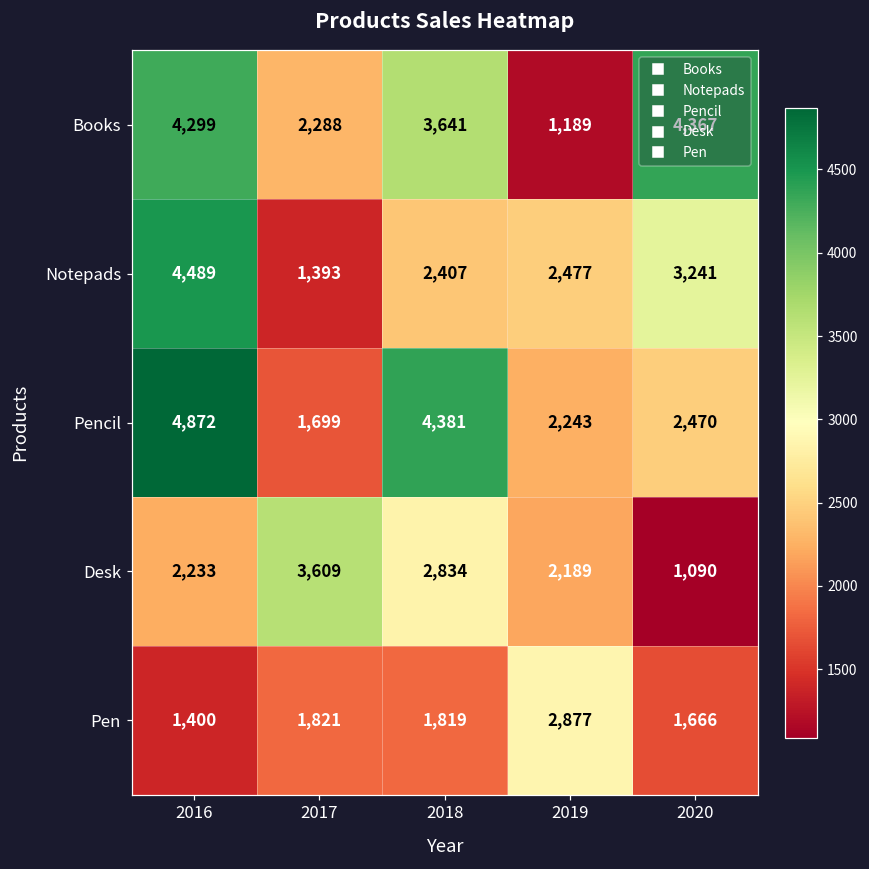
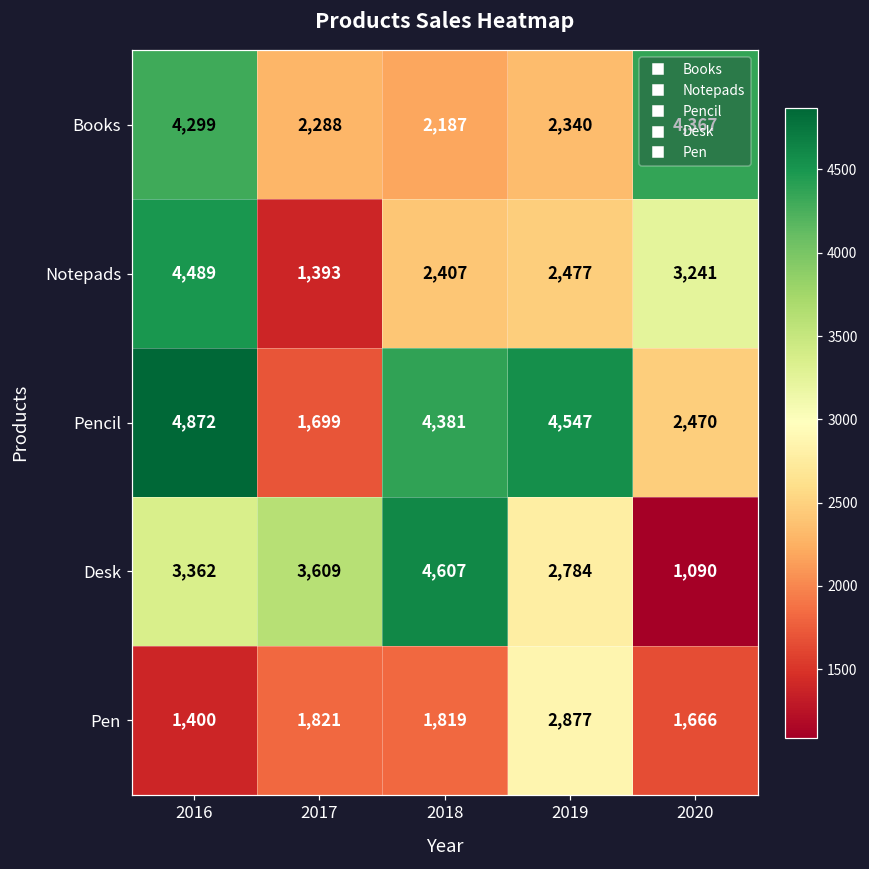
  {
    "Books": {
      "2016": "4,299",
      "2017": "2,288",
-     "2018": "3,641",
-     "2019": "1,189"
+     "2018": "2,187",
+     "2019": "2,340"
    },
    "Notepads": {
      "2016": "4,489",
      "2017": "1,393",
      "2018": "2,407",
      "2019": "2,477",
      "2020": "3,241"
    },
    "Pencil": {
      "2016": "4,872",
      "2017": "1,699",
      "2018": "4,381",
-     "2019": "2,243",
+     "2019": "4,547",
      "2020": "2,470"
    },
    "Desk": {
-     "2016": "2,233",
+     "2016": "3,362",
      "2017": "3,609",
-     "2018": "2,834",
-     "2019": "2,189",
+     "2018": "4,607",
+     "2019": "2,784",
      "2020": "1,090"
    },
    "Pen": {
      "2016": "1,400",
      "2017": "1,821",
      "2018": "1,819",
      "2019": "2,877",
      "2020": "1,666"
    }
  }
